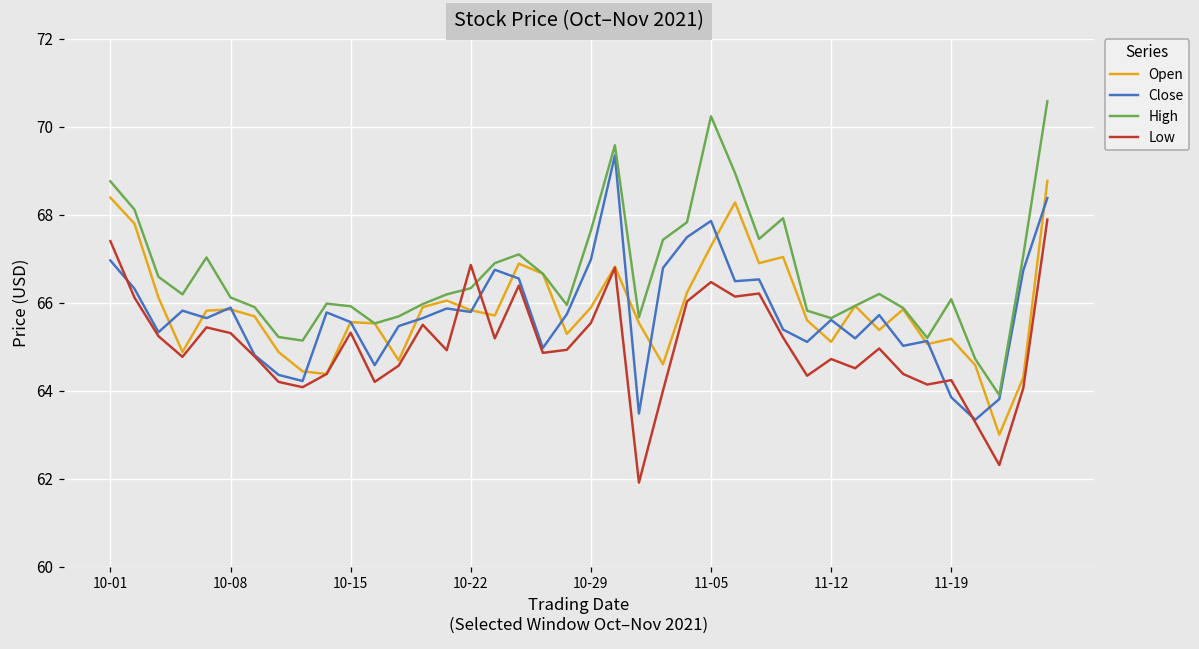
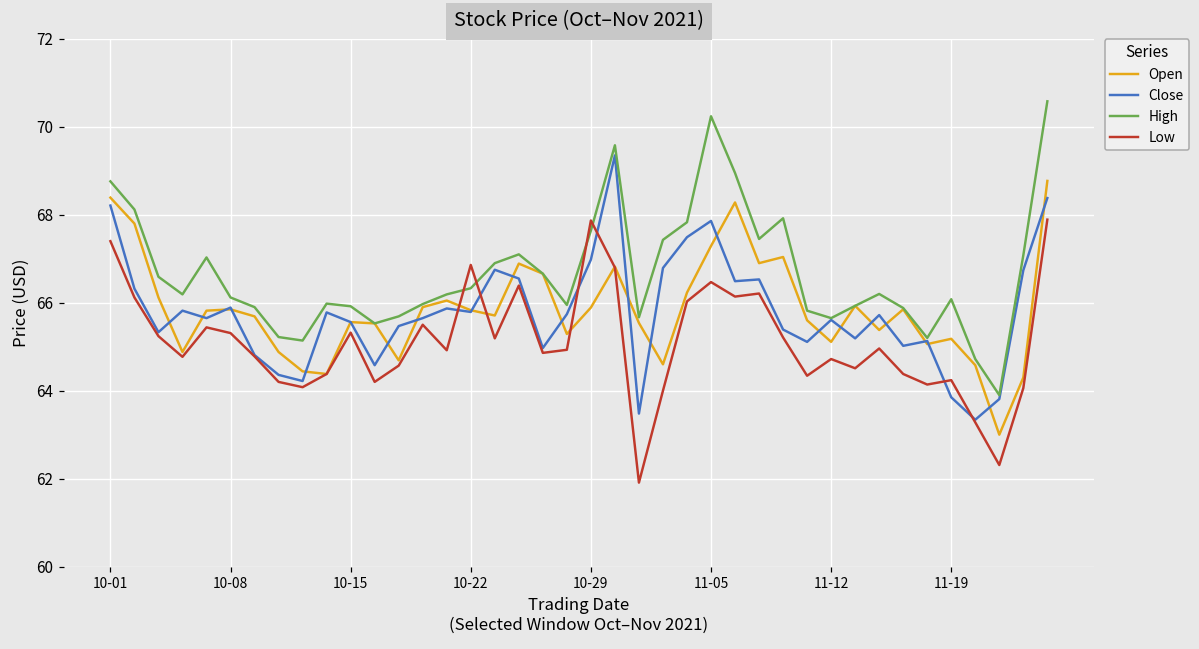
  {
    "Open": {
      "10-01": 68.4,
      "10-29": 65.9,
      "11-05": 67.3,
      "11-12": 65.1,
      "11-19": 65.2
    },
    "Close": {
-     "10-01": 67.0,
+     "10-01": 68.2,
      "10-29": 67.0,
      "11-05": 67.9,
      "11-19": 63.9
    },
    "High": {
      "10-01": 68.8,
      "10-08": 66.1,
      "10-15": 65.9,
      "10-22": 66.3,
      "10-29": 67.6,
      "11-05": 70.2,
      "11-19": 66.1
    },
    "Low": {
      "10-01": 67.4,
      "10-08": 65.3,
      "10-15": 65.3,
      "10-22": 66.9,
-     "10-29": 65.5,
+     "10-29": 67.9,
      "11-05": 66.5,
      "11-12": 64.7,
      "11-19": 64.2
    }
  }
